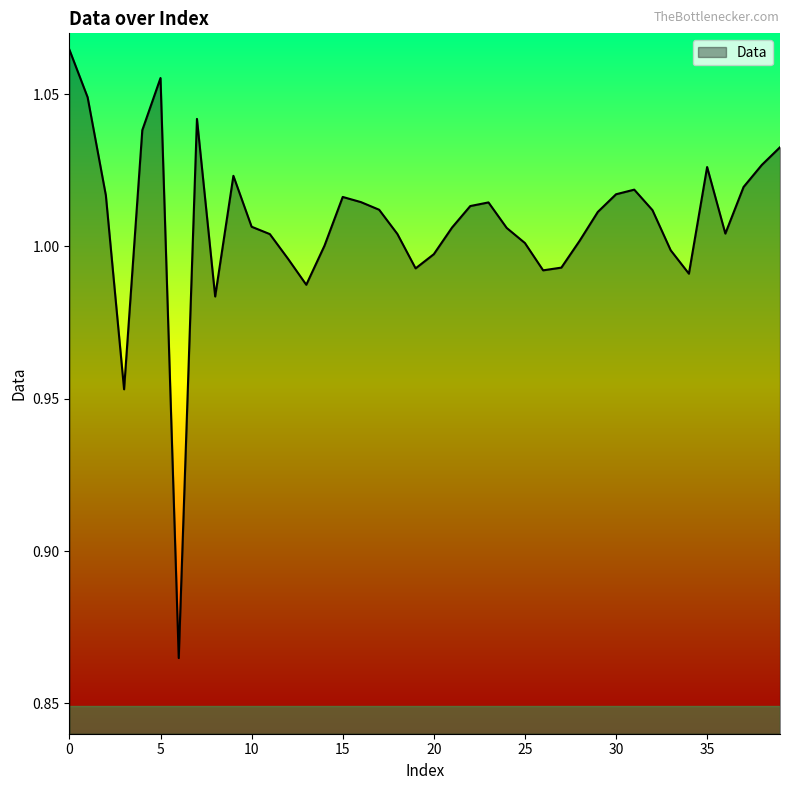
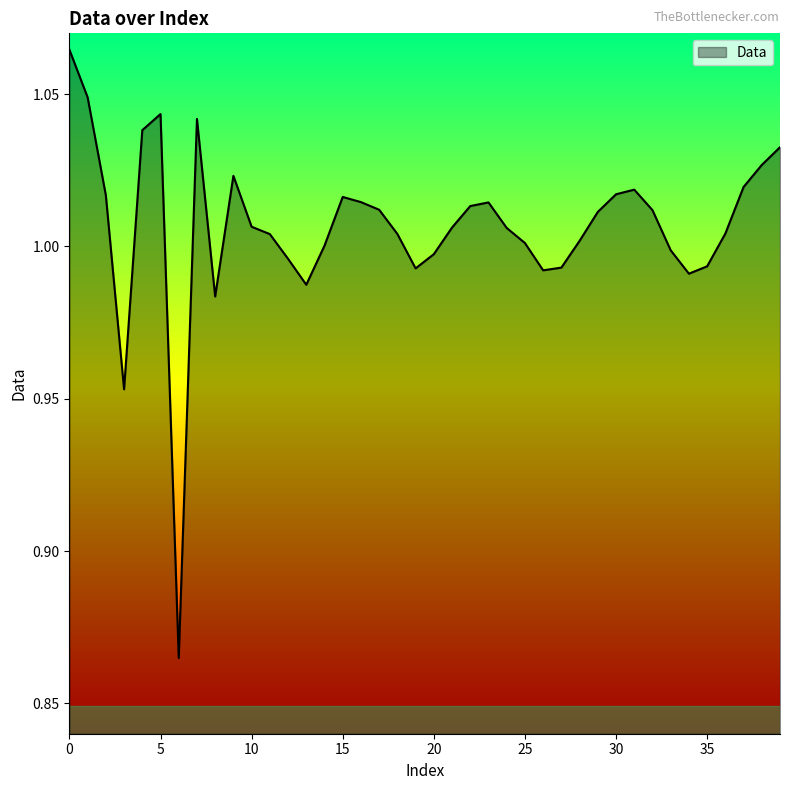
  {
    "0": 1.065,
-   "5": 1.055,
+   "5": 1.043,
    "10": 1.006,
    "15": 1.016,
    "20": 0.997,
    "25": 1.001,
    "30": 1.017,
-   "35": 1.026
+   "35": 0.993
  }
